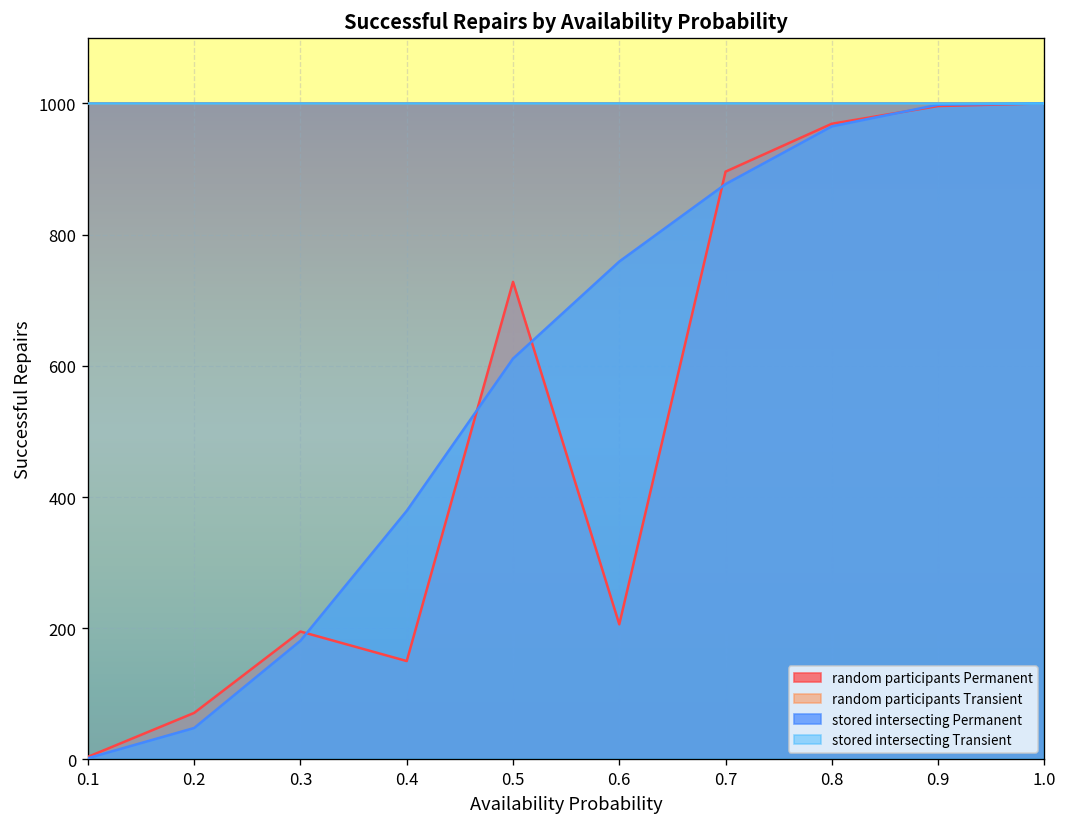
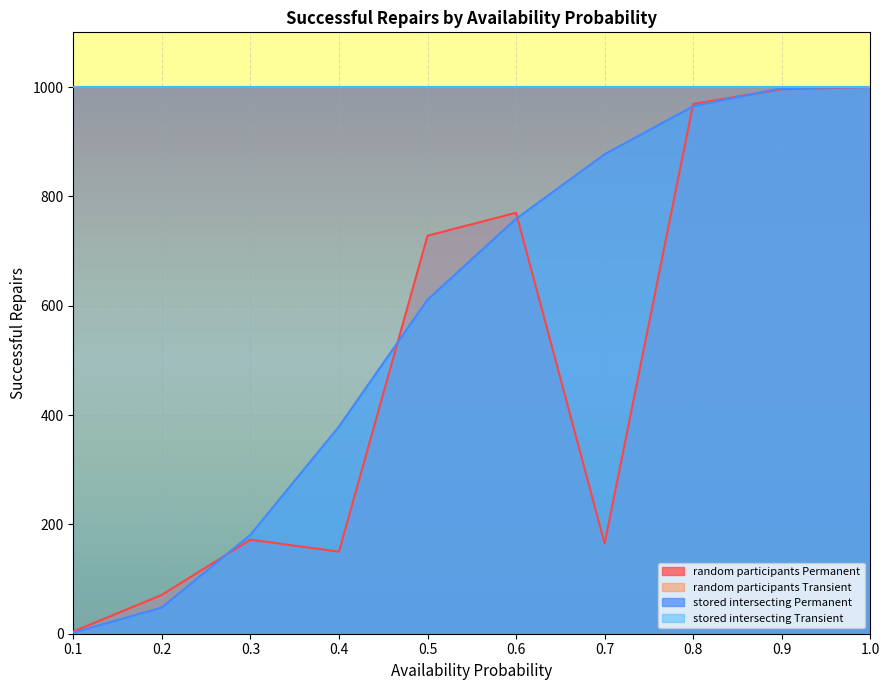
  {
    "random participants Permanent": {
      "0.2": 70,
-     "0.3": 200,
+     "0.3": 170,
      "0.4": 150,
      "0.5": 730,
-     "0.6": 210,
-     "0.7": 900
+     "0.6": 770,
+     "0.7": 170
    }
  }
